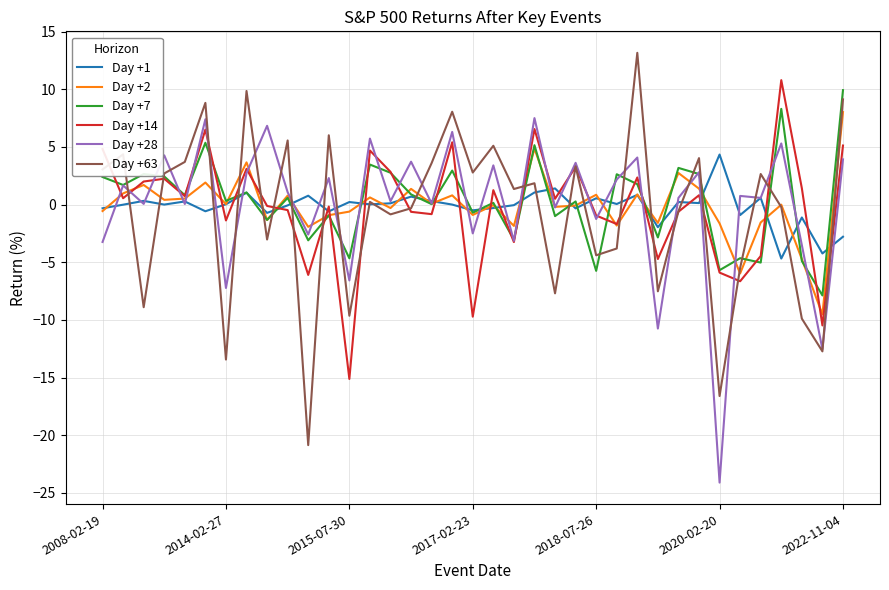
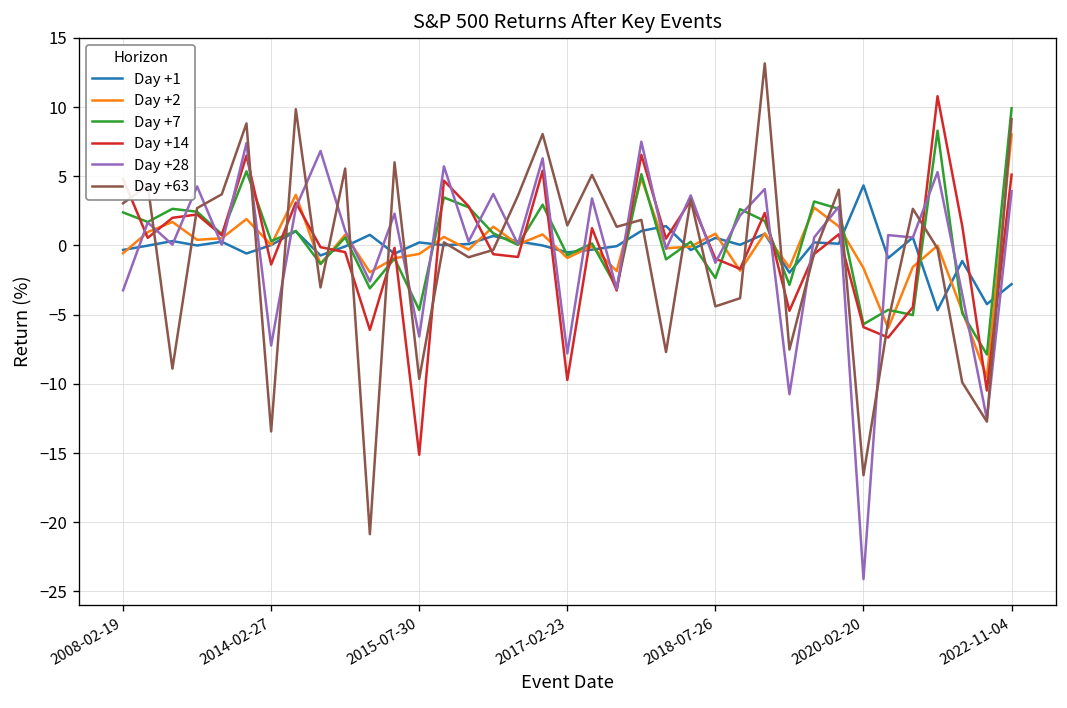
  {
    "Day +1": {
      "2008-02-19": -0.3,
      "2015-07-30": 0.2,
      "2018-07-26": 0.6,
      "2020-02-20": 4.3,
      "2022-11-04": -2.8
    },
    "Day +2": {
      "2008-02-19": -0.6,
      "2015-07-30": -0.6,
      "2018-07-26": 0.9,
      "2020-02-20": -1.6,
      "2022-11-04": 8.0
    },
    "Day +7": {
      "2008-02-19": 2.4,
      "2014-02-27": 0.3,
      "2015-07-30": -4.7,
-     "2018-07-26": -5.7,
+     "2018-07-26": -2.3,
      "2022-11-04": 9.9
    },
    "Day +14": {
      "2014-02-27": -1.4,
      "2015-07-30": -15.1,
      "2017-02-23": -9.7,
      "2018-07-26": -0.9,
      "2022-11-04": 5.1
    },
    "Day +28": {
      "2008-02-19": -3.2,
      "2014-02-27": -7.2,
      "2015-07-30": -6.6,
-     "2017-02-23": -2.5,
+     "2017-02-23": -7.8,
      "2018-07-26": -1.3,
      "2020-02-20": -24.1,
      "2022-11-04": 3.9
    },
    "Day +63": {
      "2014-02-27": -13.4,
      "2015-07-30": -9.6,
-     "2017-02-23": 2.8,
+     "2017-02-23": 1.4,
      "2018-07-26": -4.4,
      "2020-02-20": -16.6,
      "2022-11-04": 9.1
    }
  }
